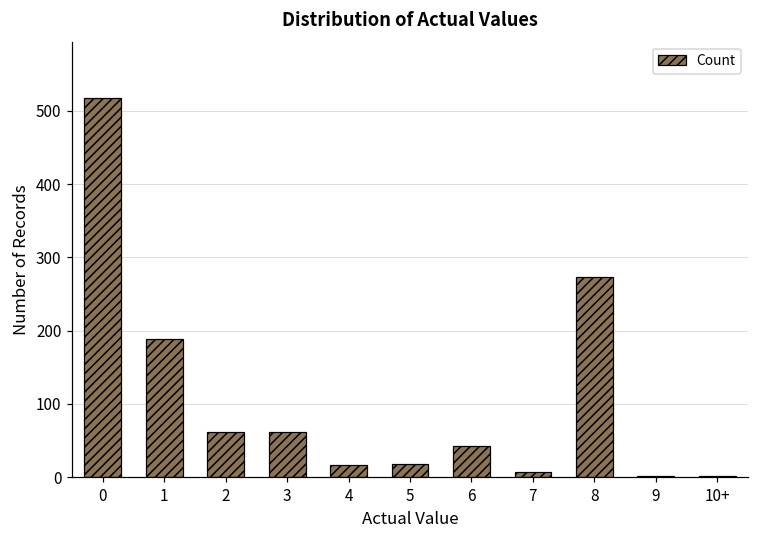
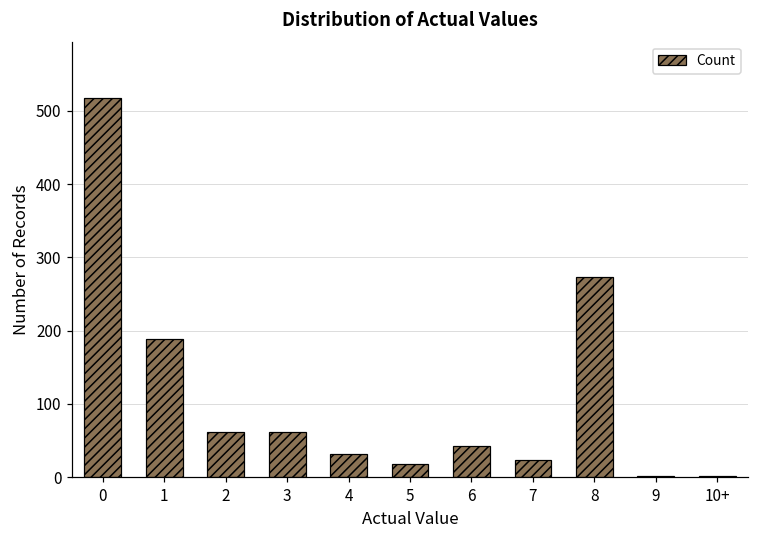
  {
    "0": 520,
    "1": 190,
    "2": 60,
    "3": 60,
-   "4": 20,
+   "4": 30,
    "5": 20,
    "6": 40,
-   "7": 10,
+   "7": 20,
    "8": 270
  }
